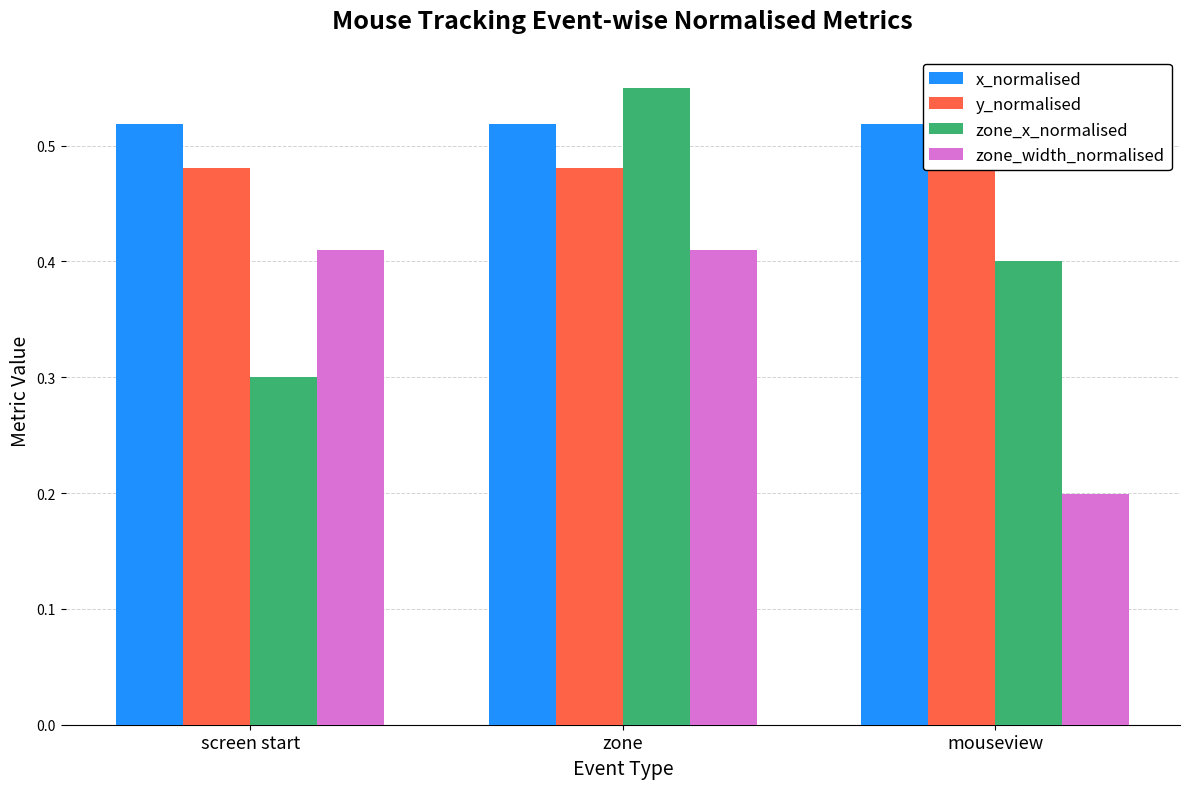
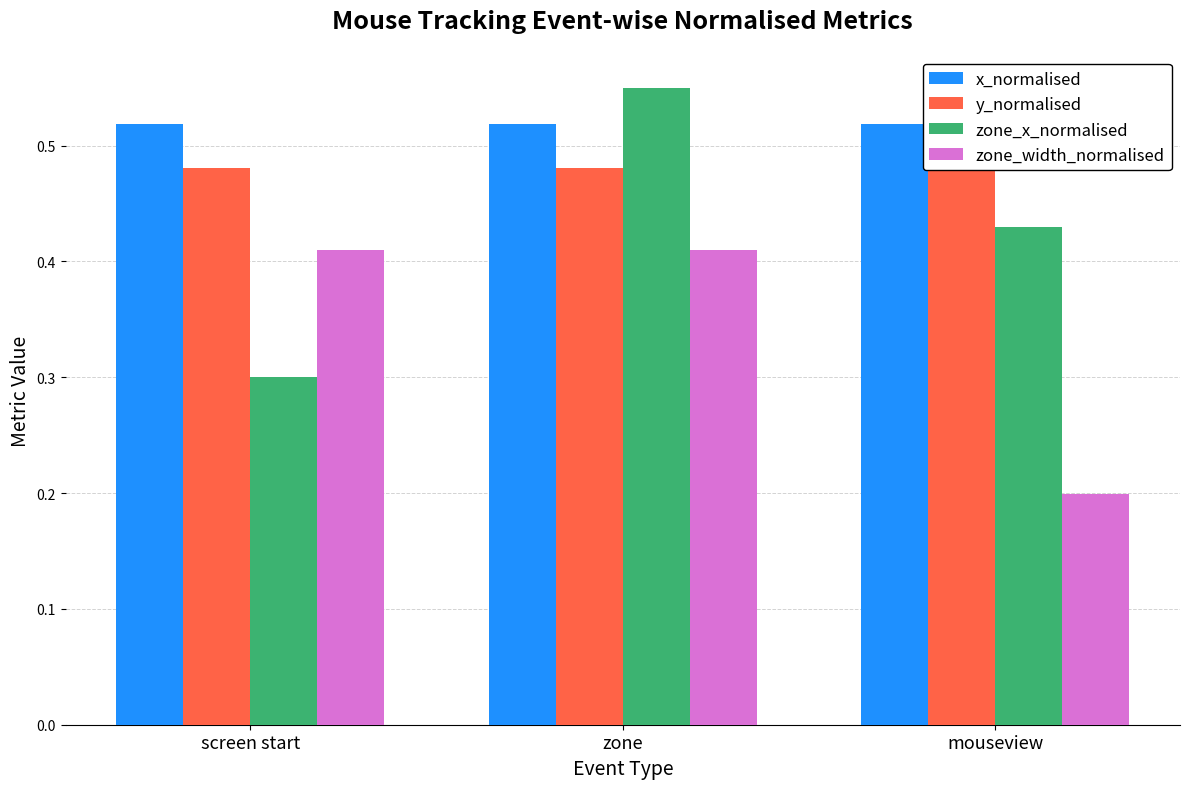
  {
    "x_normalised": {
      "screen start": 0.519,
      "zone": 0.519,
      "mouseview": 0.519
    },
    "y_normalised": {
      "screen start": 0.480,
      "zone": 0.480
    },
    "zone_x_normalised": {
      "screen start": 0.300,
      "zone": 0.550,
-     "mouseview": 0.400
+     "mouseview": 0.430
    },
    "zone_width_normalised": {
      "screen start": 0.410,
      "zone": 0.410,
      "mouseview": 0.199
    }
  }
